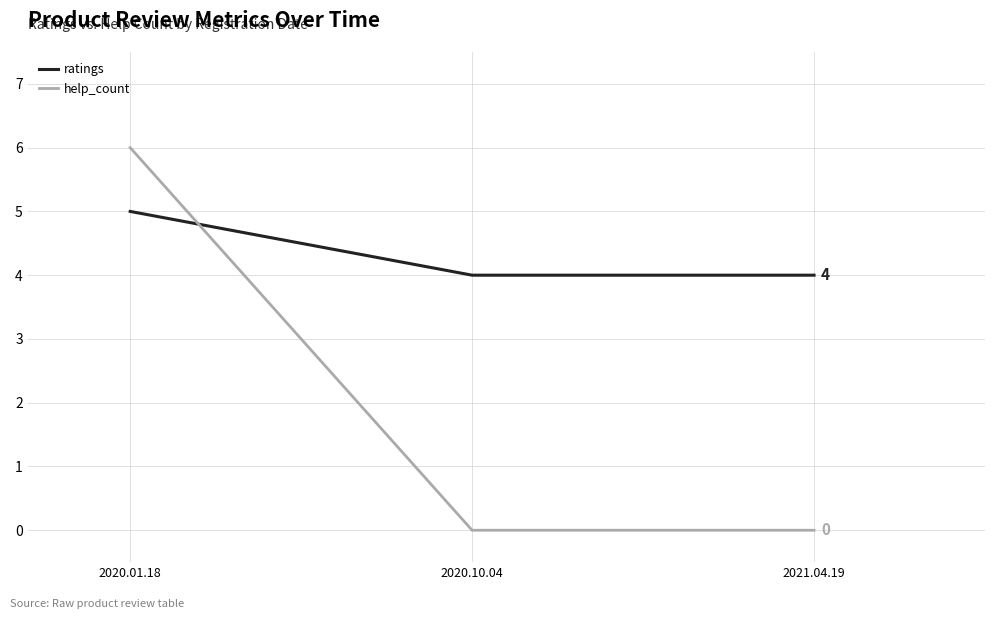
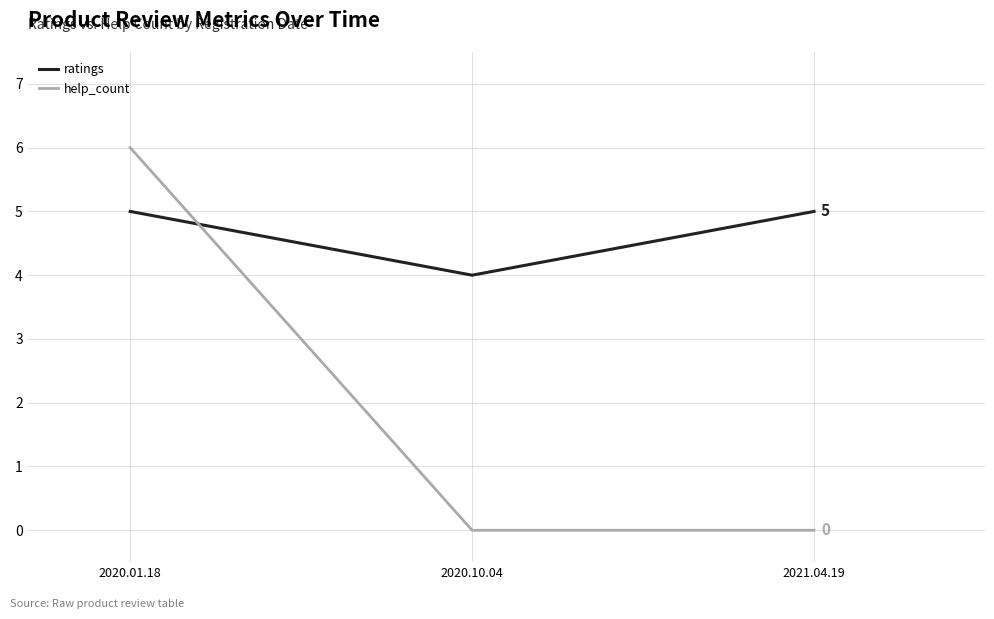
  {
    "ratings": {
-     "2021.04.19": 4
+     "2021.04.19": 5
    },
    "help_count": {
      "2021.04.19": 0
    }
  }
